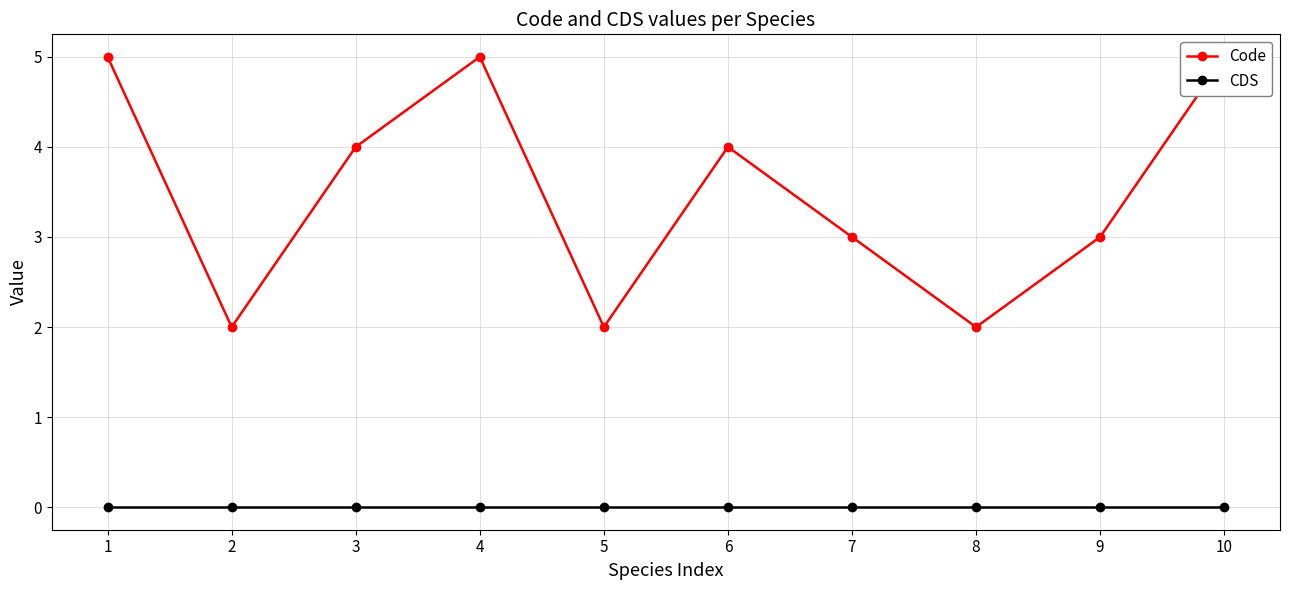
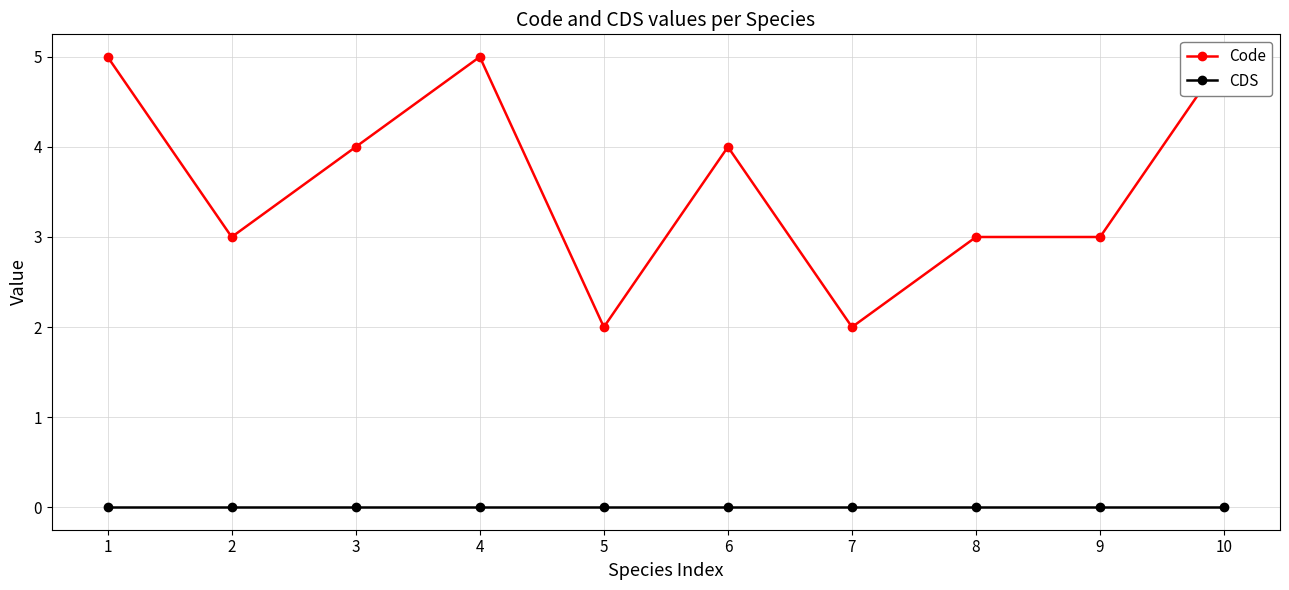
  {
    "Code": {
      "1": 5,
-     "2": 2,
+     "2": 3,
      "3": 4,
      "4": 5,
      "5": 2,
      "6": 4,
-     "7": 3,
-     "8": 2,
+     "7": 2,
+     "8": 3,
      "9": 3
    },
    "CDS": {
      "1": 0,
      "2": 0,
      "3": 0,
      "4": 0,
      "5": 0,
      "6": 0,
      "7": 0,
      "8": 0,
      "9": 0,
      "10": 0
    }
  }
